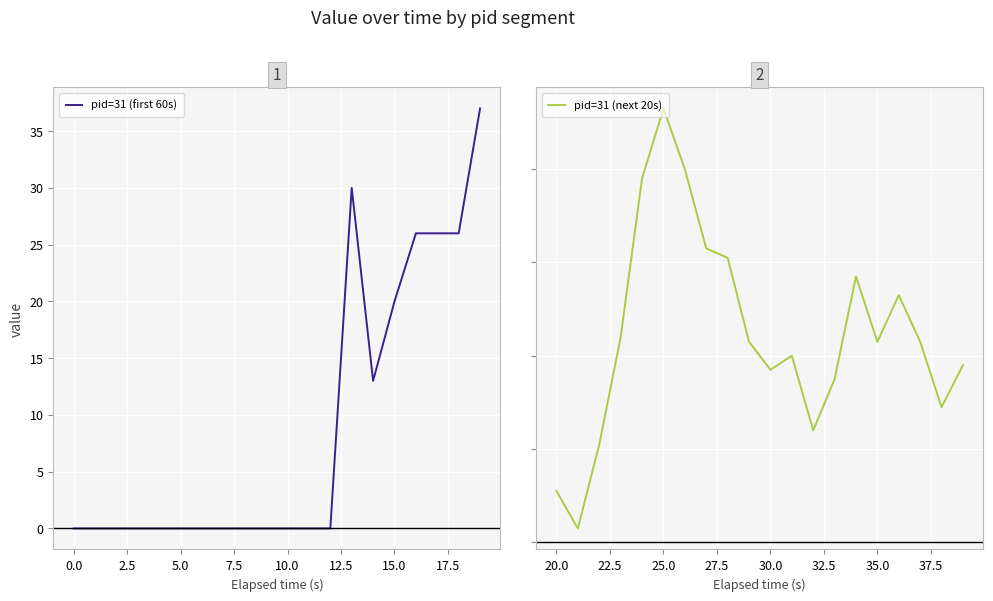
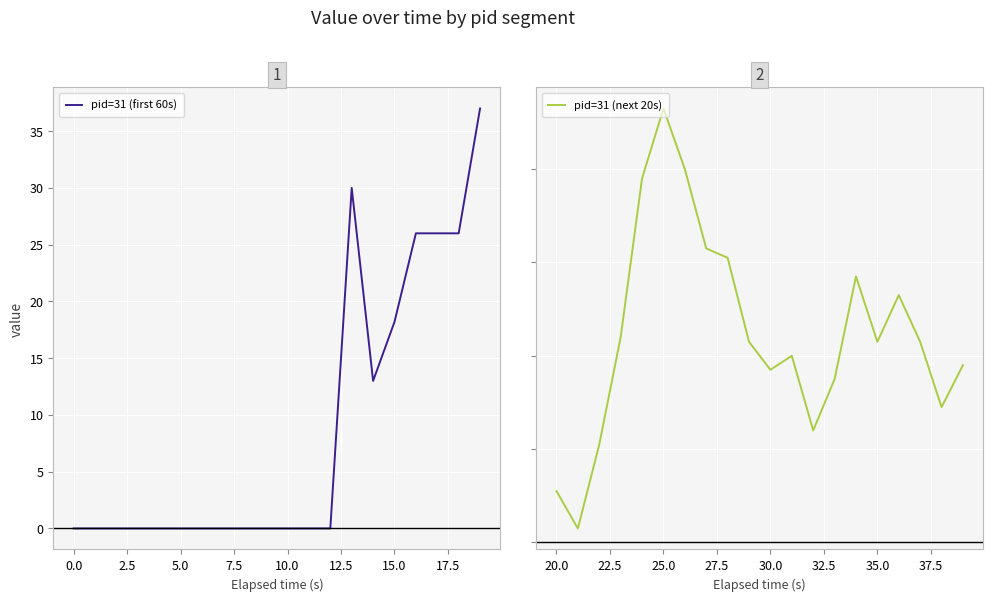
  {
    "1": {
      "0.0": 0.0,
      "5.0": 0.0,
      "10.0": 0.0,
-     "15.0": 20.0
+     "15.0": 18.2
    }
  }
